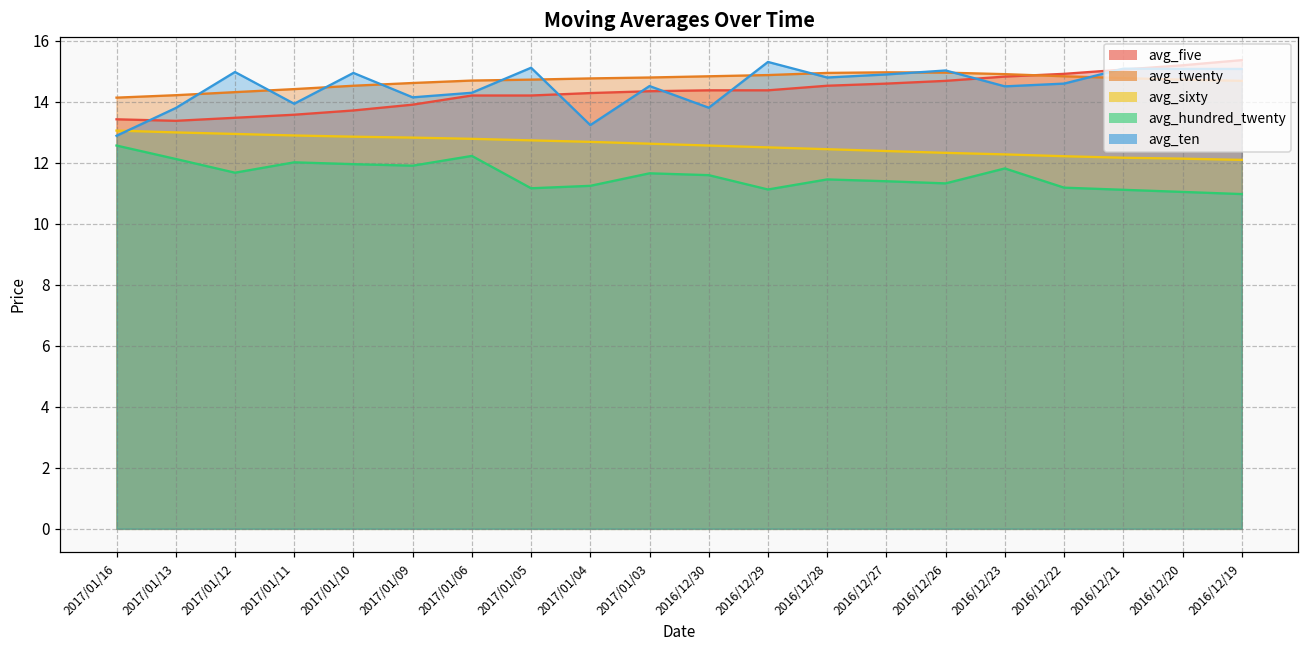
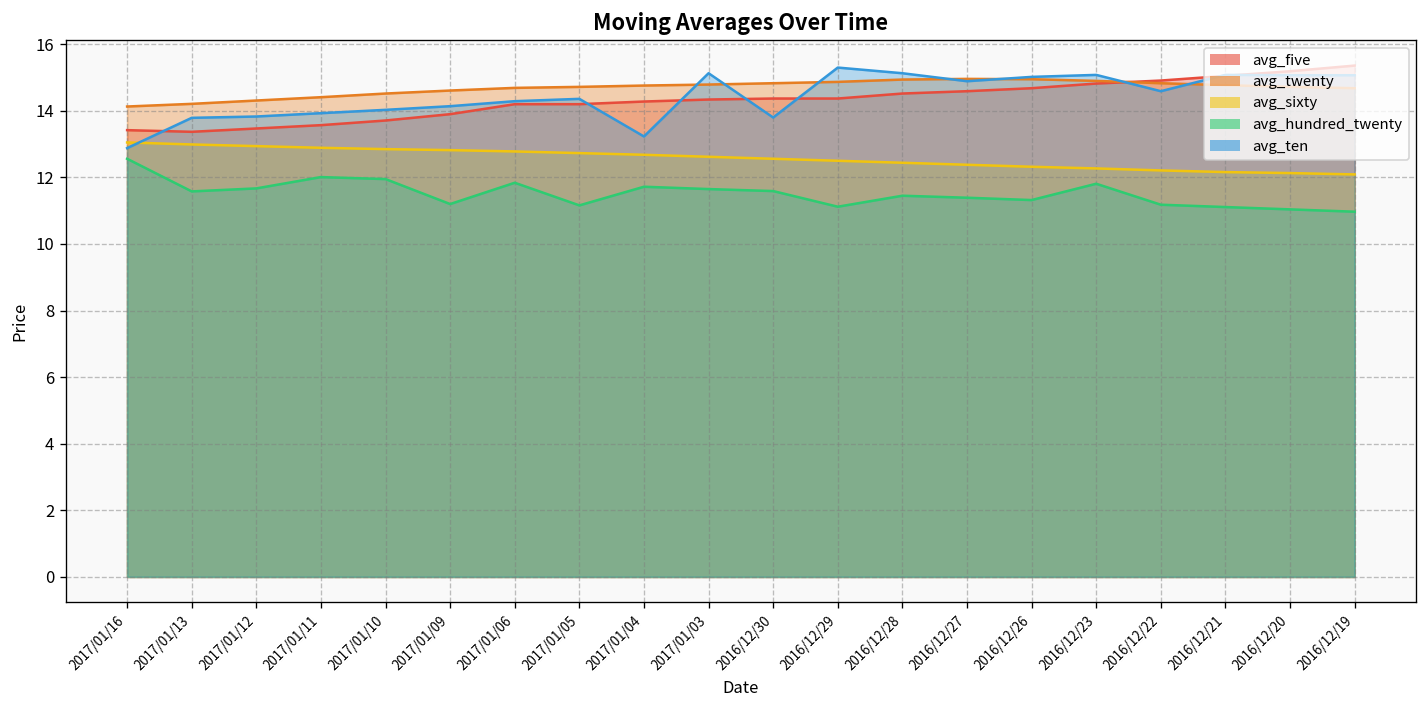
  {
    "avg_hundred_twenty": {
      "2017/01/16": 12.6,
-     "2017/01/13": 12.1,
+     "2017/01/13": 11.6,
      "2017/01/12": 11.7,
      "2017/01/11": 12.0,
      "2017/01/10": 12.0,
-     "2017/01/09": 11.9,
-     "2017/01/06": 12.2,
+     "2017/01/09": 11.2,
+     "2017/01/06": 11.8,
      "2017/01/05": 11.2,
-     "2017/01/04": 11.2,
+     "2017/01/04": 11.7,
      "2017/01/03": 11.7,
      "2016/12/30": 11.6,
      "2016/12/29": 11.1,
      "2016/12/28": 11.5,
      "2016/12/27": 11.4,
      "2016/12/26": 11.3,
      "2016/12/23": 11.8,
      "2016/12/22": 11.2,
      "2016/12/21": 11.1,
      "2016/12/20": 11.0,
      "2016/12/19": 11.0
    },
    "avg_ten": {
      "2017/01/16": 12.9,
      "2017/01/13": 13.8,
-     "2017/01/12": 15.0,
+     "2017/01/12": 13.8,
      "2017/01/11": 13.9,
-     "2017/01/10": 14.9,
+     "2017/01/10": 14.0,
      "2017/01/09": 14.1,
-     "2017/01/05": 15.1,
+     "2017/01/05": 14.4,
      "2017/01/04": 13.2,
-     "2017/01/03": 14.5,
+     "2017/01/03": 15.1,
      "2016/12/30": 13.8,
      "2016/12/29": 15.3,
-     "2016/12/28": 14.8,
-     "2016/12/23": 14.5,
+     "2016/12/28": 15.1,
+     "2016/12/23": 15.1,
      "2016/12/22": 14.6
    }
  }
